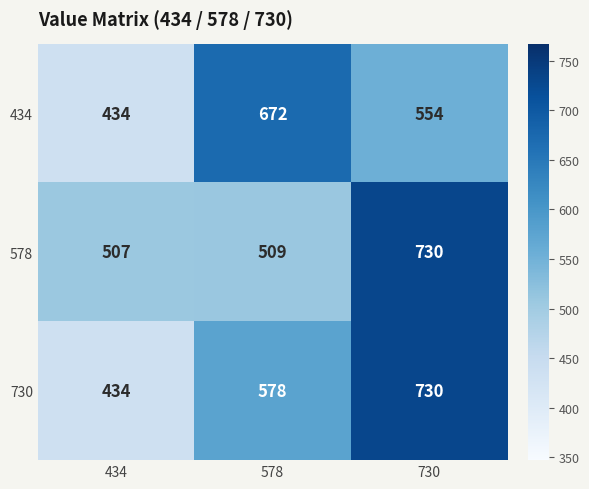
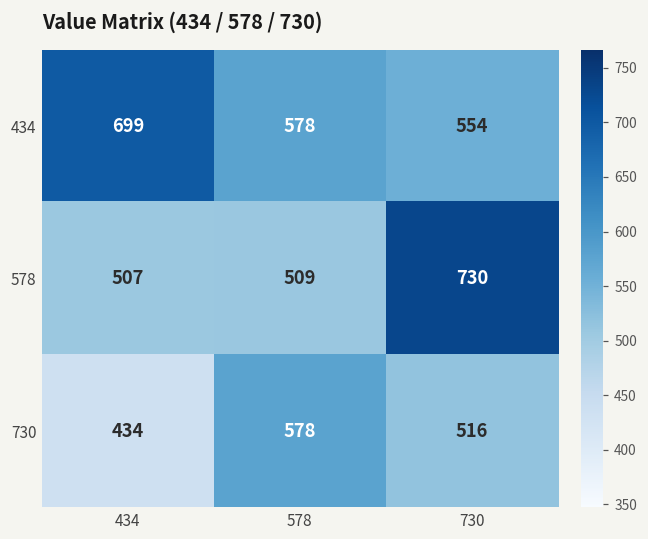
  {
    "434": {
-     "434": 434,
-     "578": 672,
+     "434": 699,
+     "578": 578,
      "730": 554
    },
    "578": {
      "434": 507,
      "578": 509,
      "730": 730
    },
    "730": {
      "434": 434,
      "578": 578,
-     "730": 730
+     "730": 516
    }
  }
